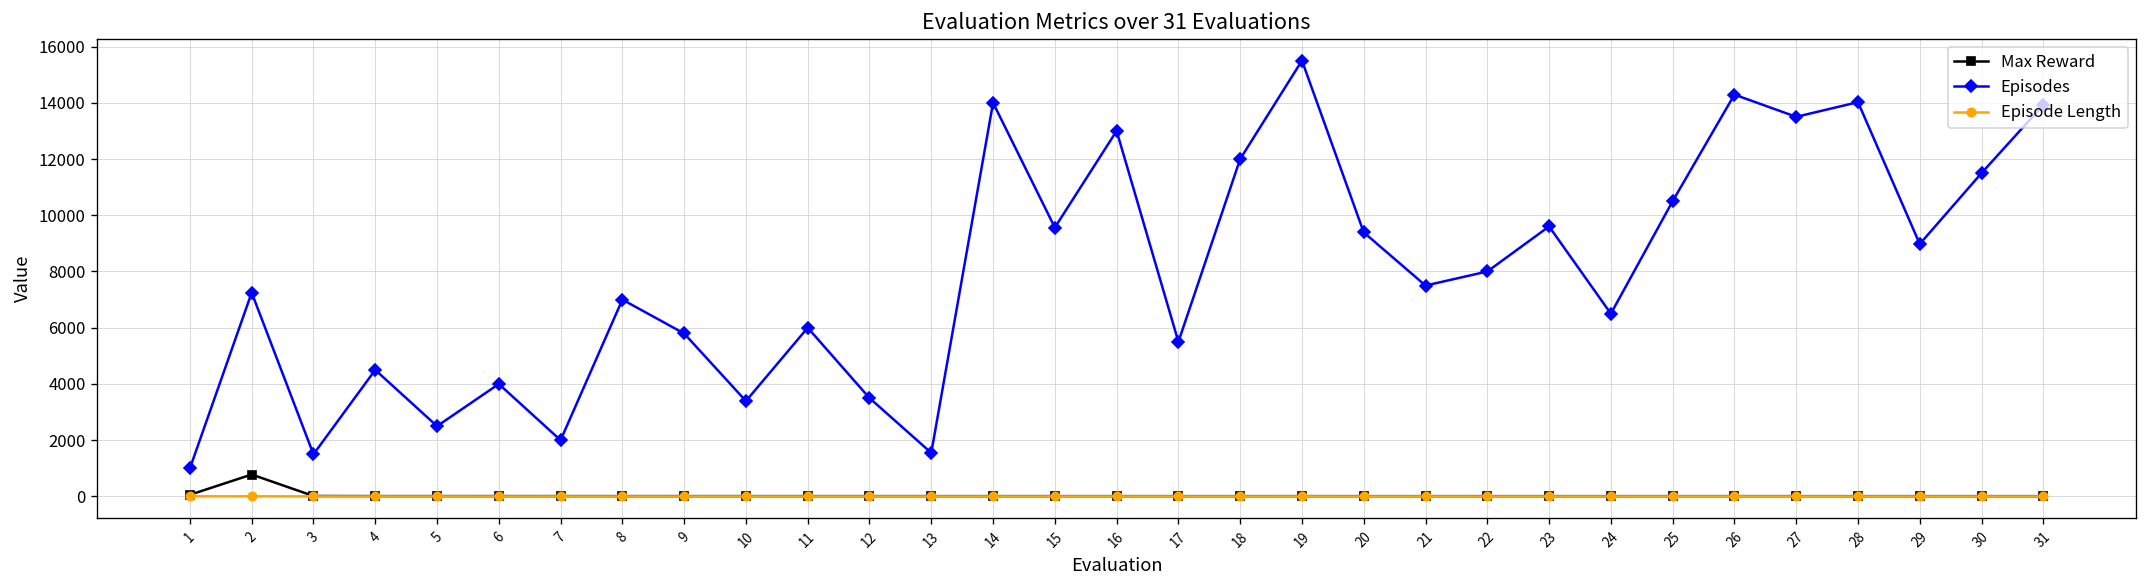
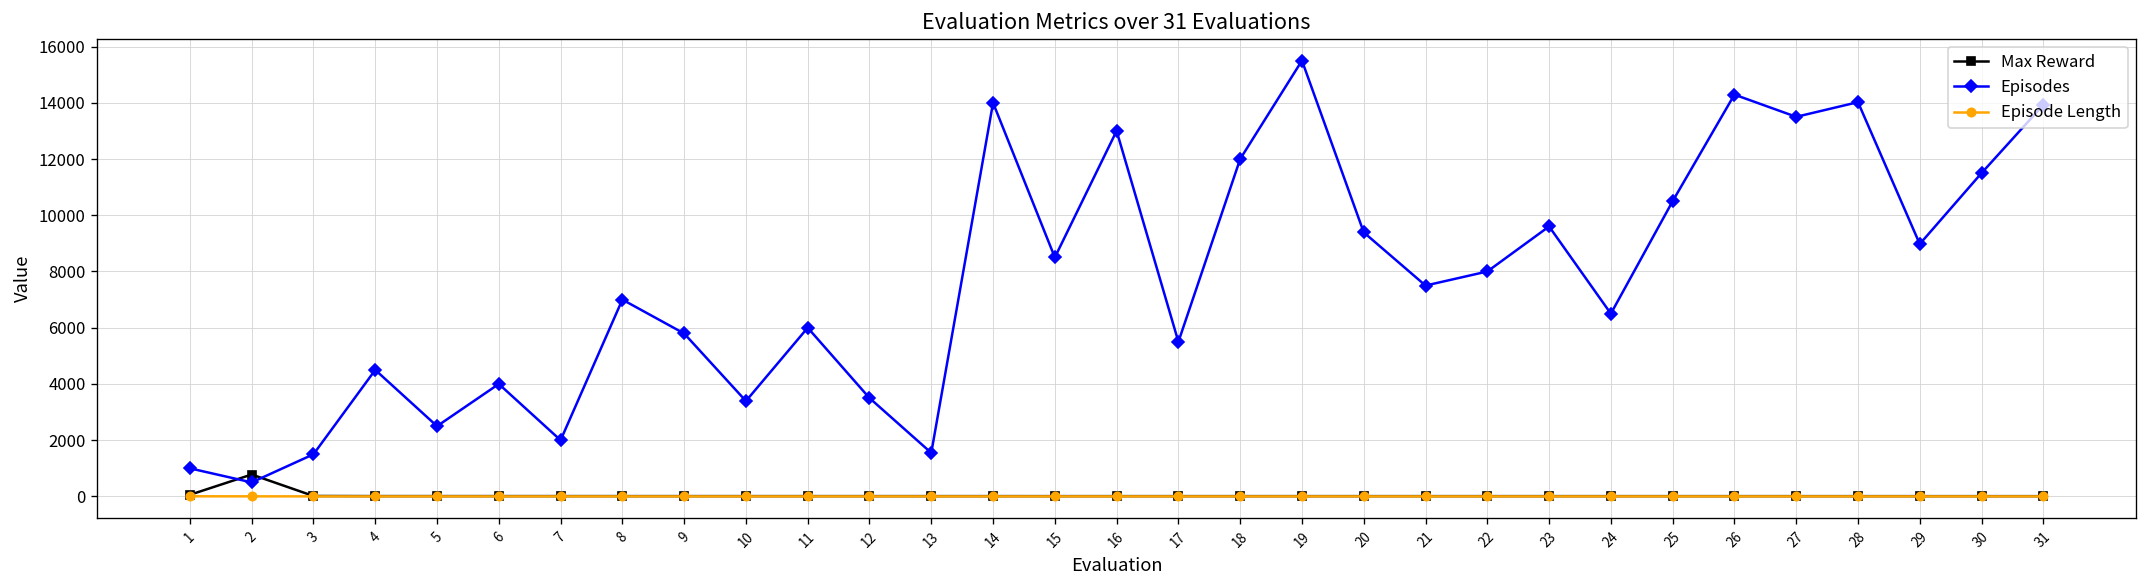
  {
    "Max Reward": {
      "2": 800
    },
    "Episodes": {
      "1": 1000,
-     "2": 7200,
+     "2": 500,
      "3": 1500,
      "4": 4500,
      "5": 2500,
      "6": 4000,
      "7": 2000,
      "8": 7000,
      "9": 5800,
      "10": 3400,
      "11": 6000,
      "12": 3500,
      "13": 1600,
      "14": 14000,
-     "15": 9600,
+     "15": 8500,
      "16": 13000,
      "17": 5500,
      "18": 12000,
      "19": 15500,
      "20": 9400,
      "21": 7500,
      "22": 8000,
      "23": 9600,
      "24": 6500,
      "25": 10500,
      "26": 14300,
      "27": 13500,
      "28": 14000,
      "29": 9000,
      "30": 11500
    },
    "Episode Length": {
      "2": 0
    }
  }
